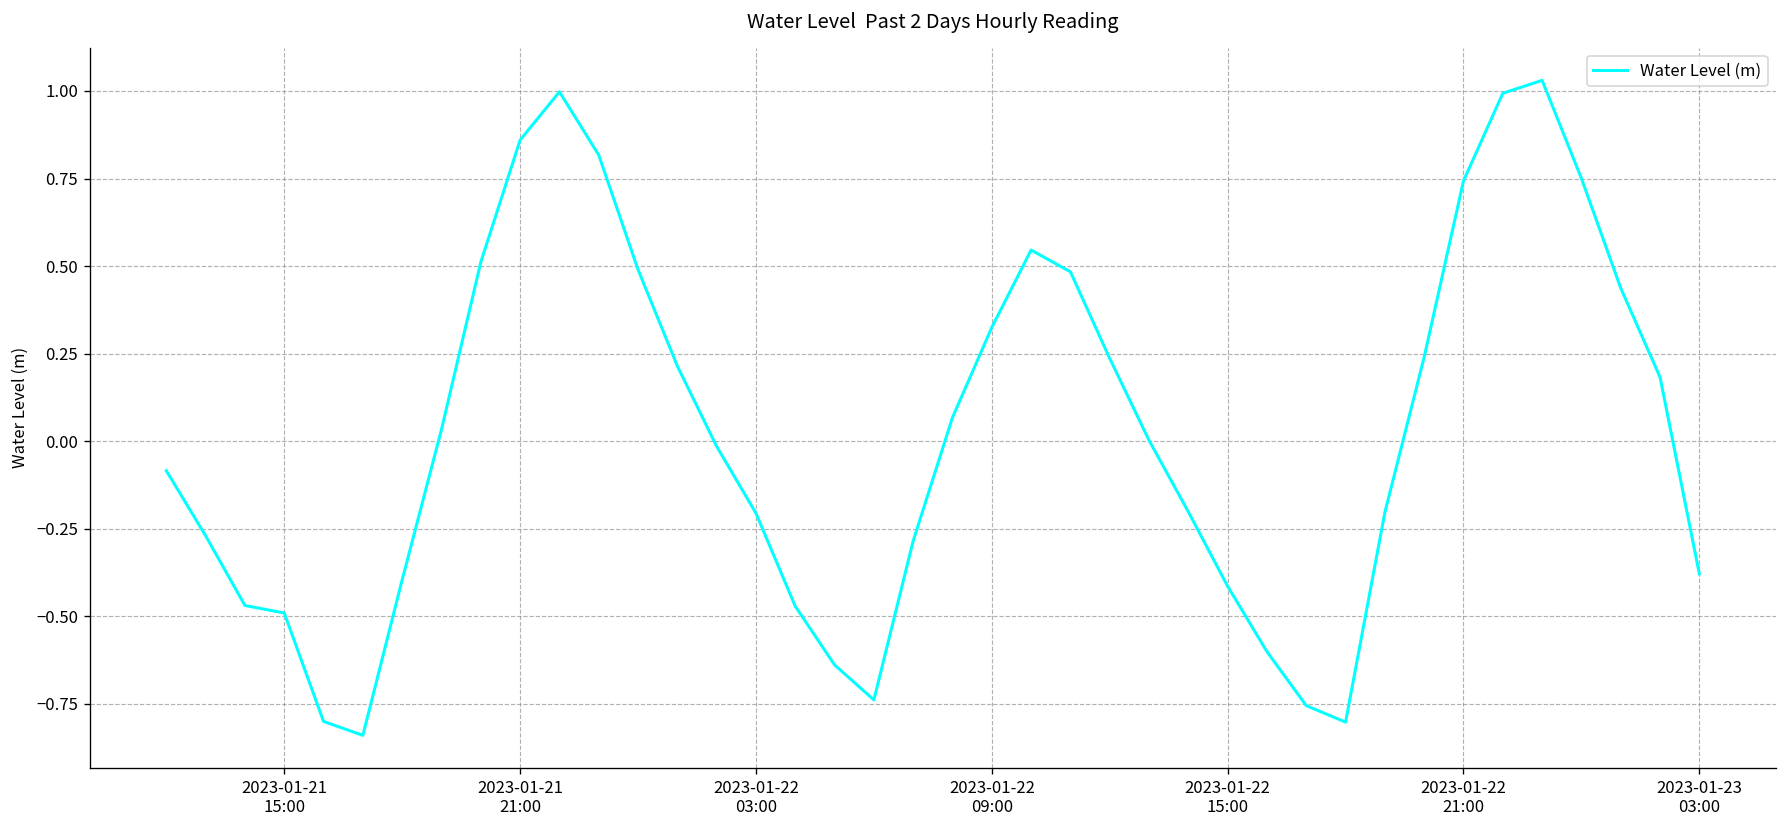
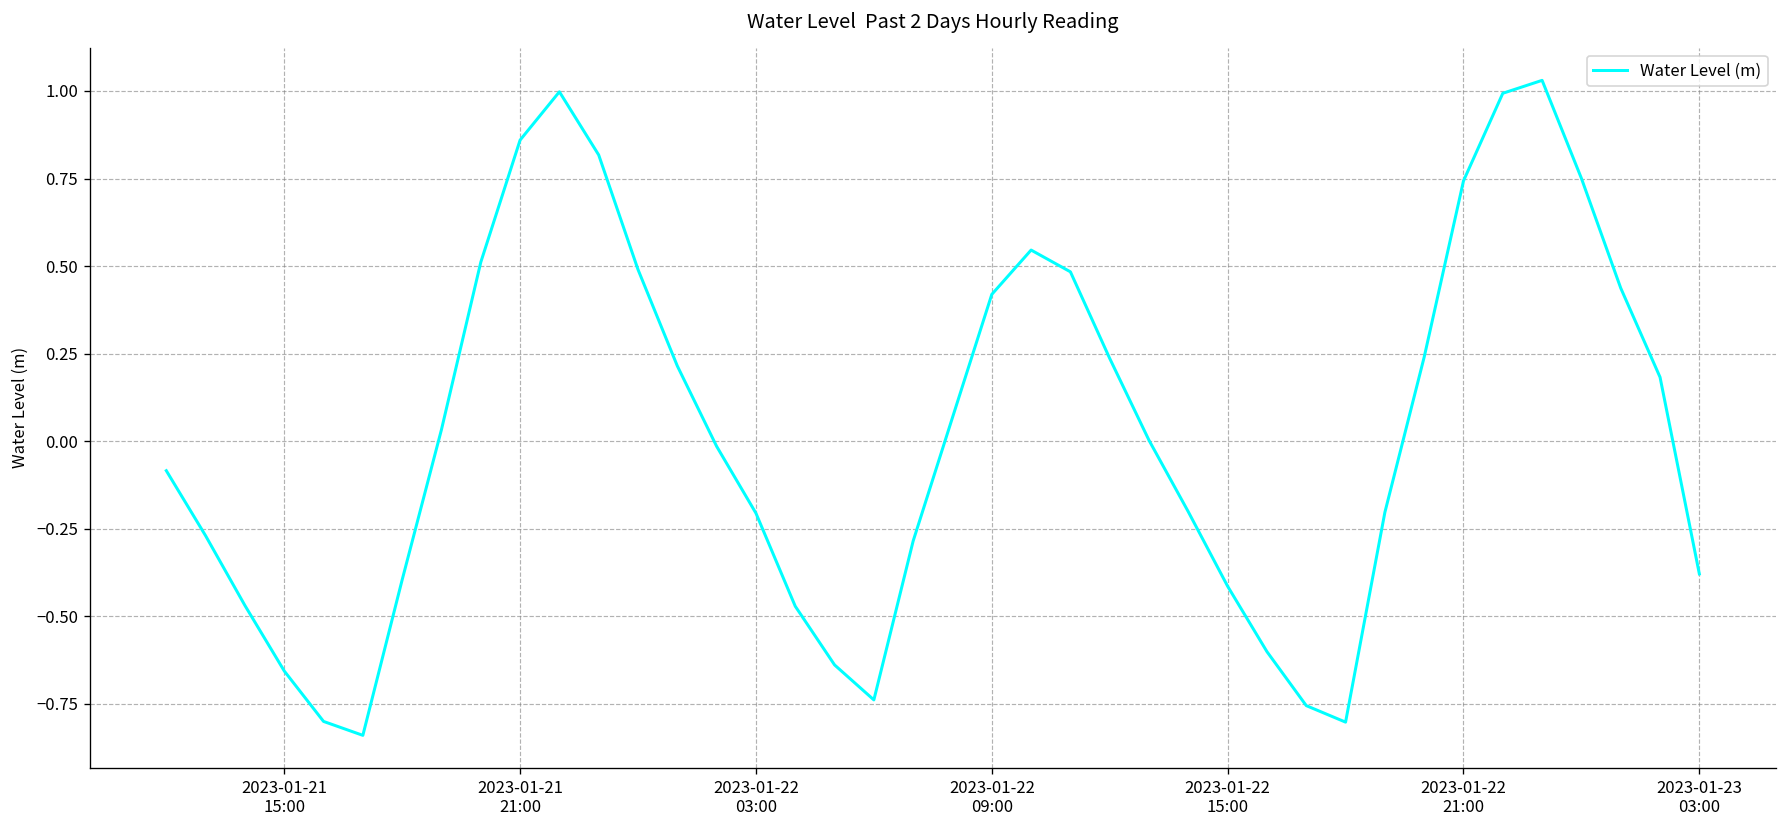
  {
-   "2023-01-21 15:00": -0.49,
+   "2023-01-21 15:00": -0.66,
    "2023-01-21 21:00": 0.86,
    "2023-01-22 03:00": -0.21,
-   "2023-01-22 09:00": 0.32,
+   "2023-01-22 09:00": 0.42,
    "2023-01-22 15:00": -0.41,
    "2023-01-22 21:00": 0.74,
    "2023-01-23 03:00": -0.38
  }
